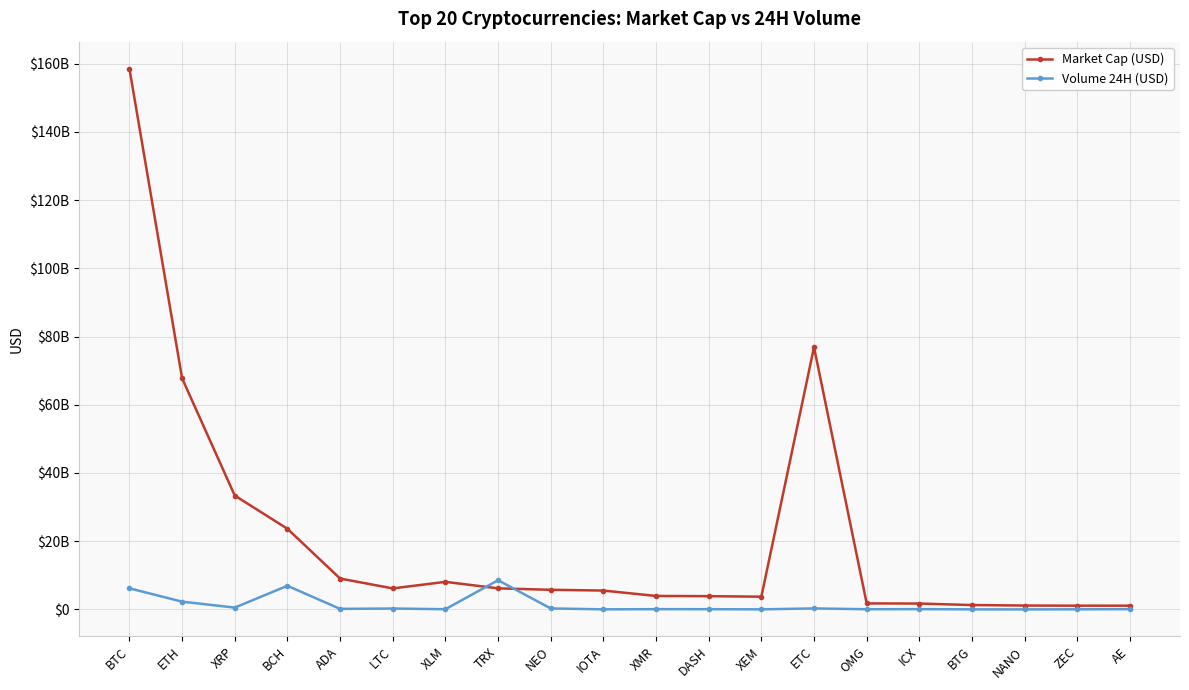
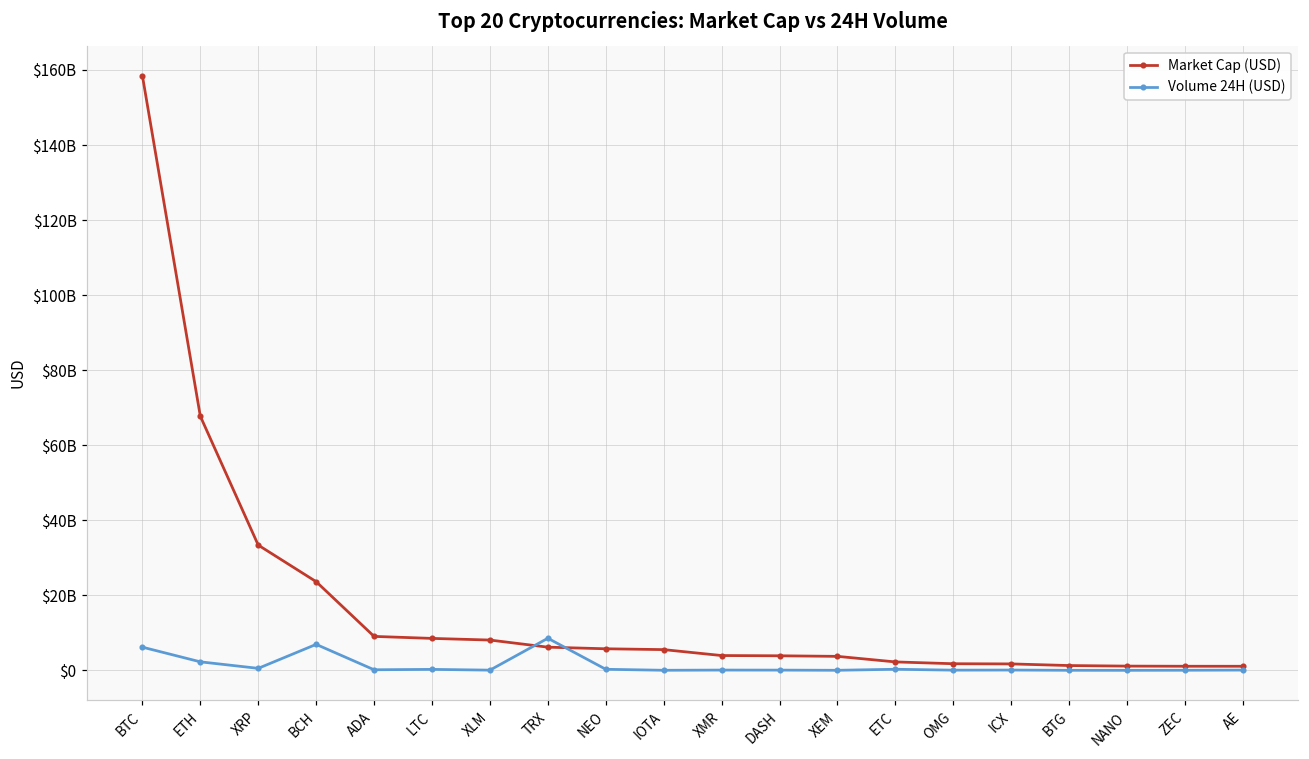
  {
    "Market Cap (USD)": {
      "BTC": "$159000000000",
      "ETH": "$68000000000",
      "XRP": "$33000000000",
      "BCH": "$24000000000",
      "ADA": "$9000000000",
-     "LTC": "$6000000000",
+     "LTC": "$9000000000",
      "XLM": "$8000000000",
      "TRX": "$6000000000",
      "NEO": "$6000000000",
      "IOTA": "$6000000000",
      "XMR": "$4000000000",
      "DASH": "$4000000000",
      "XEM": "$4000000000",
-     "ETC": "$77000000000",
+     "ETC": "$2000000000",
      "OMG": "$2000000000",
      "ICX": "$2000000000",
      "BTG": "$1000000000",
      "NANO": "$1000000000",
      "ZEC": "$1000000000",
      "AE": "$1000000000"
    },
    "Volume 24H (USD)": {
      "BTC": "$6000000000",
      "ETH": "$2000000000",
      "XRP": "$1000000000",
      "BCH": "$7000000000",
      "ADA": "$0",
      "LTC": "$0",
      "XLM": "$0",
      "TRX": "$9000000000",
      "NEO": "$0",
      "IOTA": "$0",
      "XMR": "$0",
      "DASH": "$0",
      "XEM": "$0",
      "ETC": "$0",
      "OMG": "$0",
      "ICX": "$0",
      "BTG": "$0",
      "NANO": "$0",
      "ZEC": "$0",
      "AE": "$0"
    }
  }
